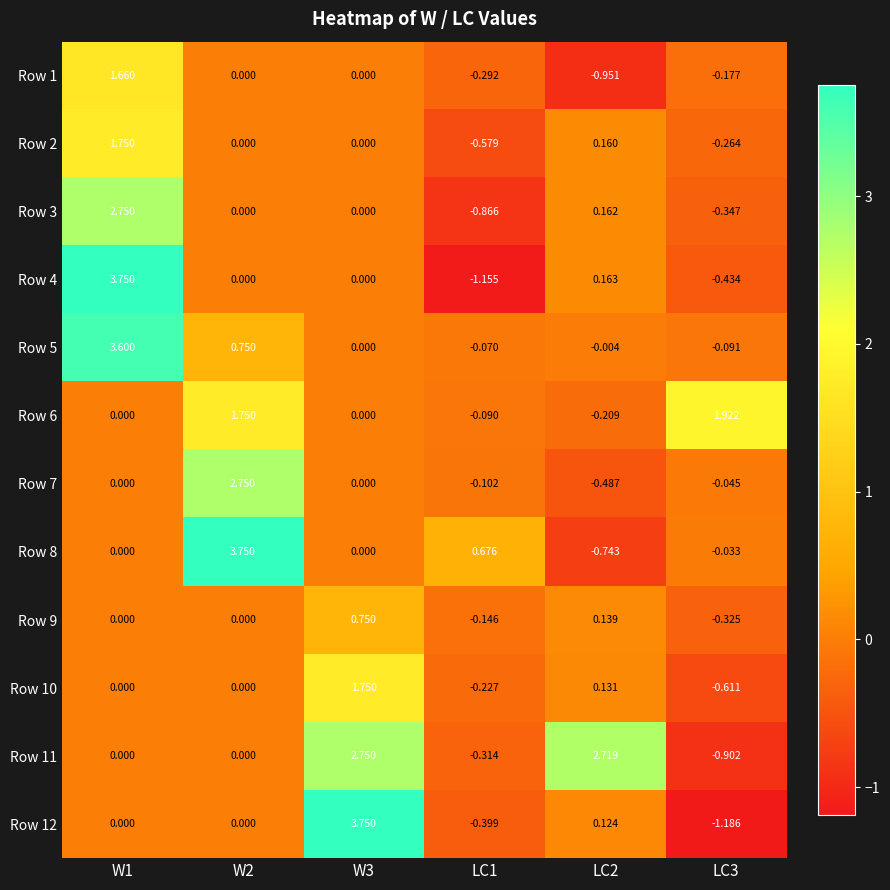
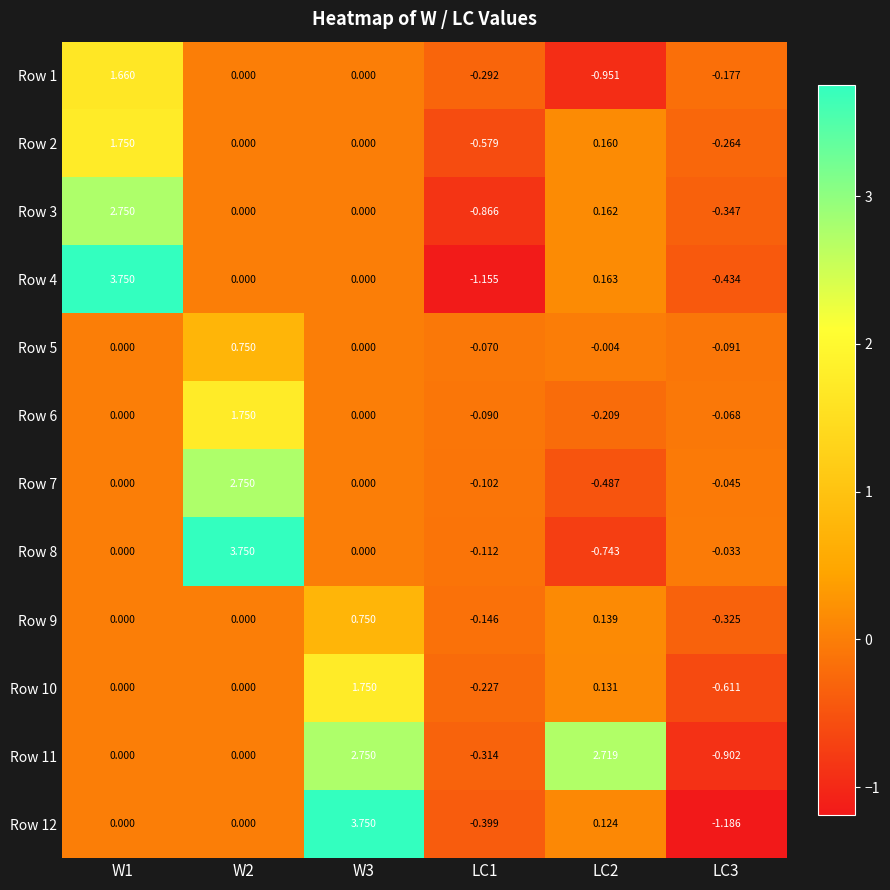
  {
    "Row 1": {
      "W1": 1.660,
      "W2": 0.000,
      "W3": 0.000,
      "LC1": -0.292,
      "LC2": -0.951,
      "LC3": -0.177
    },
    "Row 2": {
      "W1": 1.750,
      "W2": 0.000,
      "W3": 0.000,
      "LC1": -0.579,
      "LC2": 0.160,
      "LC3": -0.264
    },
    "Row 3": {
      "W1": 2.750,
      "W2": 0.000,
      "W3": 0.000,
      "LC1": -0.866,
      "LC2": 0.162,
      "LC3": -0.347
    },
    "Row 4": {
      "W1": 3.750,
      "W2": 0.000,
      "W3": 0.000,
      "LC1": -1.155,
      "LC2": 0.163,
      "LC3": -0.434
    },
    "Row 5": {
-     "W1": 3.600,
+     "W1": 0.000,
      "W2": 0.750,
      "W3": 0.000,
      "LC1": -0.070,
      "LC2": -0.004,
      "LC3": -0.091
    },
    "Row 6": {
      "W1": 0.000,
      "W2": 1.750,
      "W3": 0.000,
      "LC1": -0.090,
      "LC2": -0.209,
-     "LC3": 1.922
+     "LC3": -0.068
    },
    "Row 7": {
      "W1": 0.000,
      "W2": 2.750,
      "W3": 0.000,
      "LC1": -0.102,
      "LC2": -0.487,
      "LC3": -0.045
    },
    "Row 8": {
      "W1": 0.000,
      "W2": 3.750,
      "W3": 0.000,
-     "LC1": 0.676,
+     "LC1": -0.112,
      "LC2": -0.743,
      "LC3": -0.033
    },
    "Row 9": {
      "W1": 0.000,
      "W2": 0.000,
      "W3": 0.750,
      "LC1": -0.146,
      "LC2": 0.139,
      "LC3": -0.325
    },
    "Row 10": {
      "W1": 0.000,
      "W2": 0.000,
      "W3": 1.750,
      "LC1": -0.227,
      "LC2": 0.131,
      "LC3": -0.611
    },
    "Row 11": {
      "W1": 0.000,
      "W2": 0.000,
      "W3": 2.750,
      "LC1": -0.314,
      "LC2": 2.719,
      "LC3": -0.902
    },
    "Row 12": {
      "W1": 0.000,
      "W2": 0.000,
      "W3": 3.750,
      "LC1": -0.399,
      "LC2": 0.124,
      "LC3": -1.186
    }
  }
